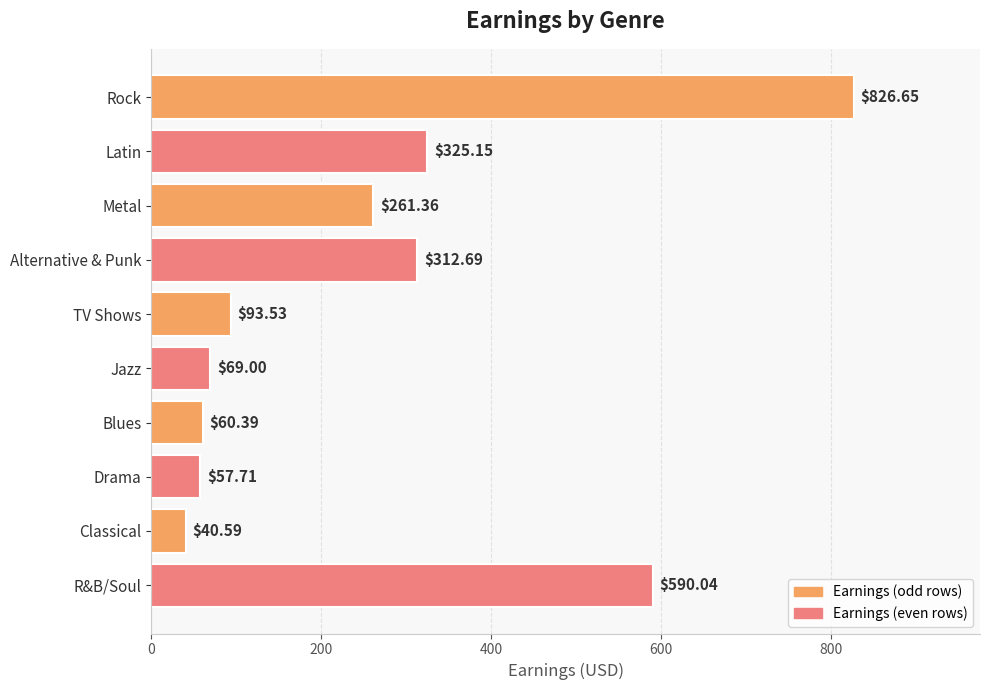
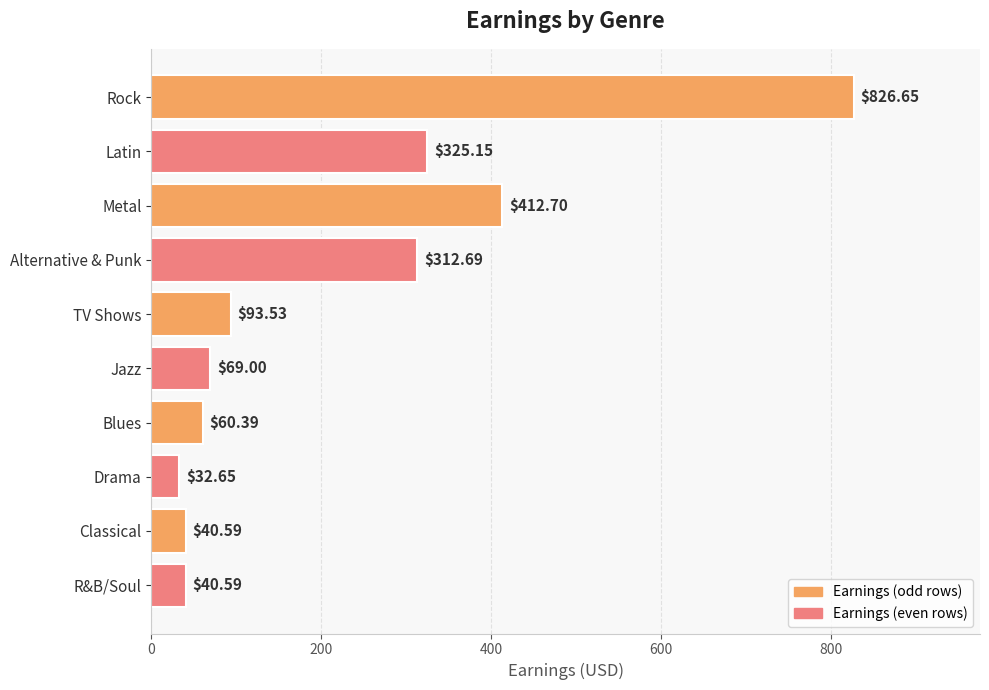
  {
    "Rock": "$826.65",
    "Latin": "$325.15",
-   "Metal": "$261.36",
+   "Metal": "$412.70",
    "Alternative & Punk": "$312.69",
    "TV Shows": "$93.53",
    "Jazz": "$69.00",
    "Blues": "$60.39",
-   "Drama": "$57.71",
+   "Drama": "$32.65",
    "Classical": "$40.59",
-   "R&B/Soul": "$590.04"
+   "R&B/Soul": "$40.59"
  }
